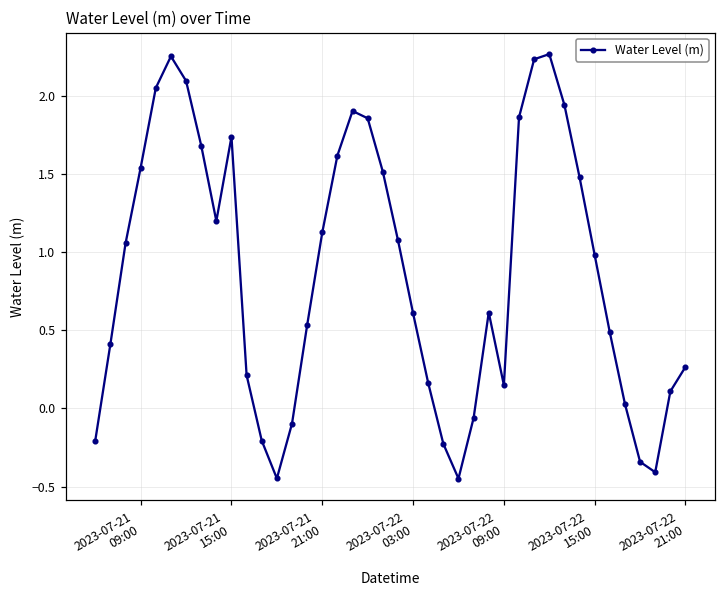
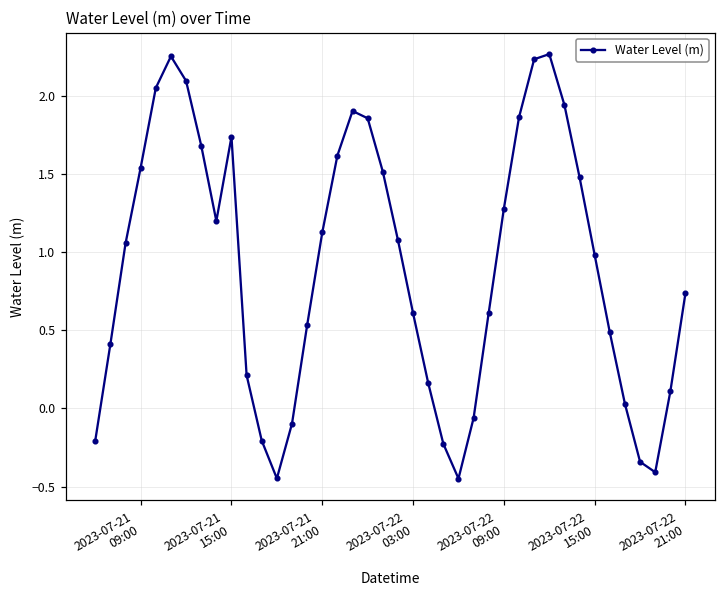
  {
    "2023-07-21 09:00": 1.54,
    "2023-07-21 15:00": 1.74,
    "2023-07-21 21:00": 1.13,
    "2023-07-22 03:00": 0.61,
-   "2023-07-22 09:00": 0.15,
+   "2023-07-22 09:00": 1.28,
    "2023-07-22 15:00": 0.98,
-   "2023-07-22 21:00": 0.27
+   "2023-07-22 21:00": 0.74
  }
